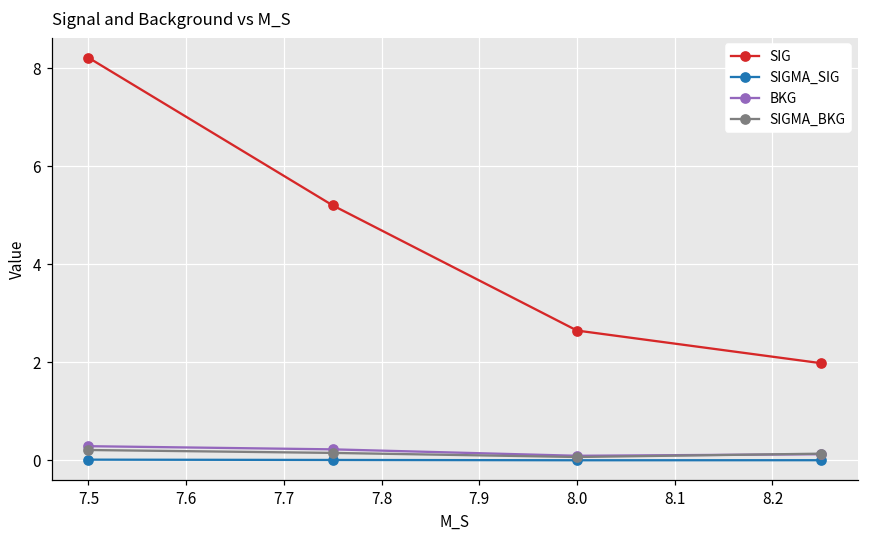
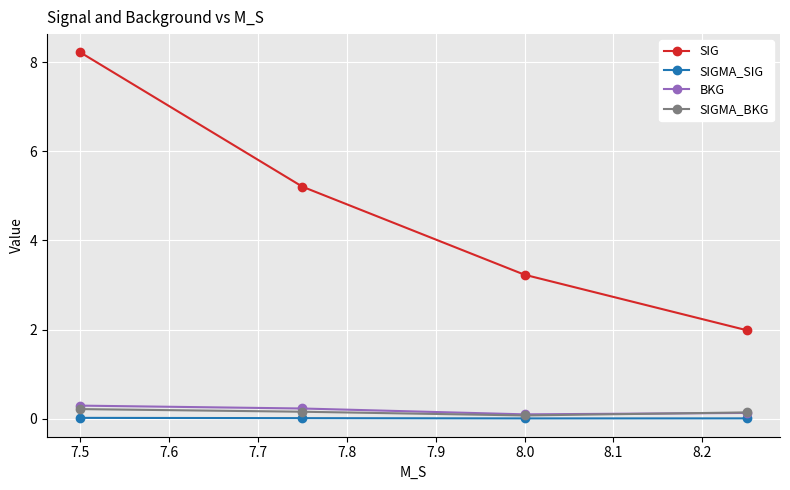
  {
    "SIG": {
      "7.5": 8.2,
-     "8.0": 2.7
+     "8.0": 3.2
    },
    "SIGMA_SIG": {
      "7.5": 0.0,
      "8.0": 0.0
    },
    "BKG": {
      "7.5": 0.3
    },
    "SIGMA_BKG": {
      "7.5": 0.2
    }
  }
